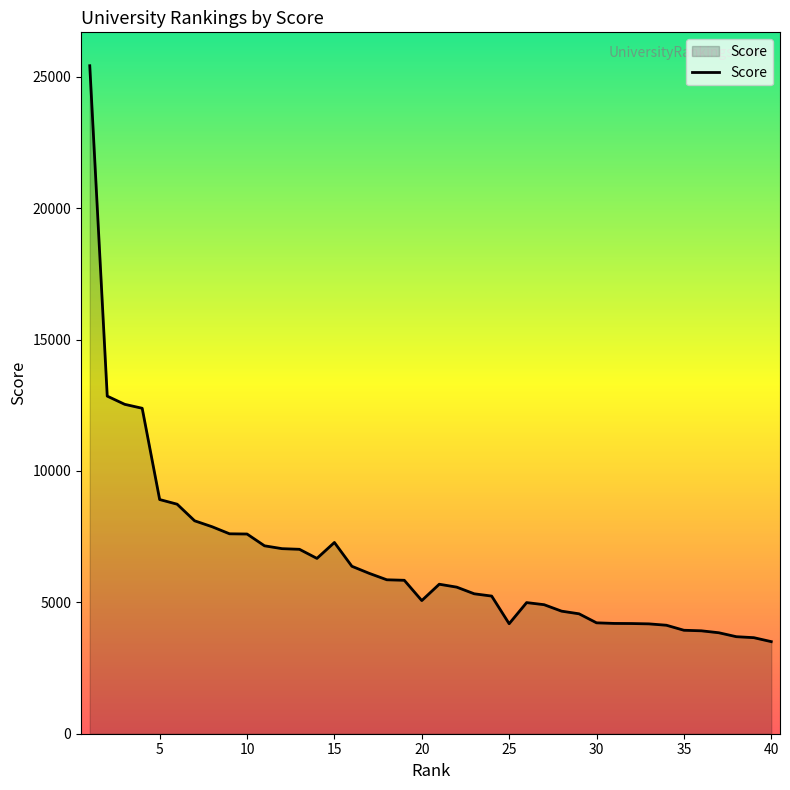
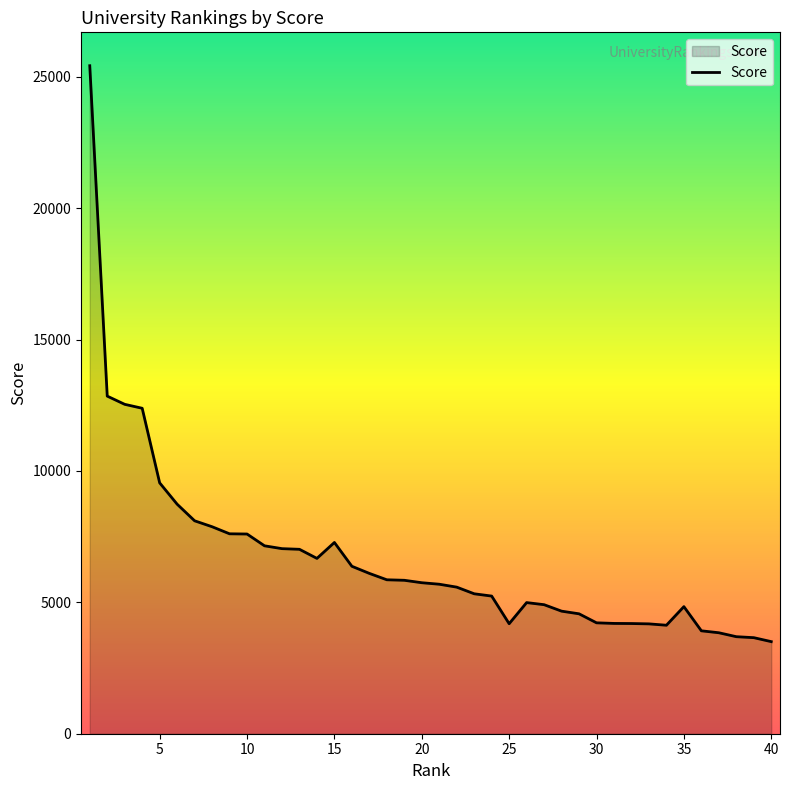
  {
-   "5": 8900,
+   "5": 9500,
    "10": 7600,
    "15": 7300,
-   "20": 5100,
+   "20": 5700,
    "25": 4200,
    "30": 4200,
-   "35": 3900,
+   "35": 4800,
    "40": 3500
  }
